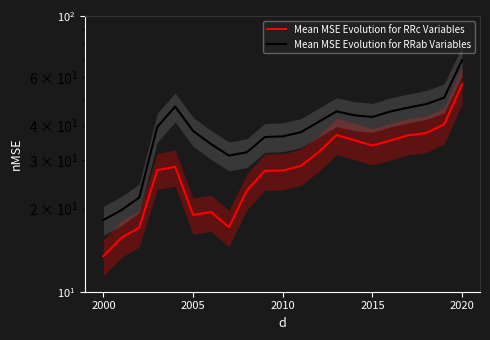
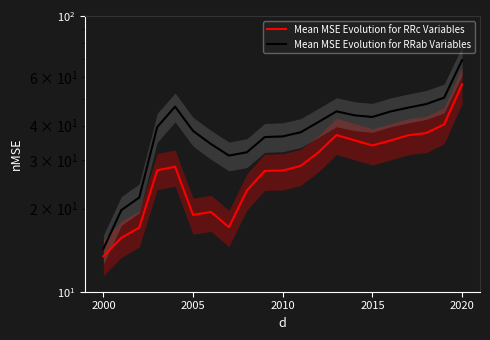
  {
    "Mean MSE Evolution for RRab Variables": {
-     "2000": 18,
+     "2000": 14,
      "2005": 38,
      "2010": 37,
      "2015": 43,
      "2020": 69
    }
  }
